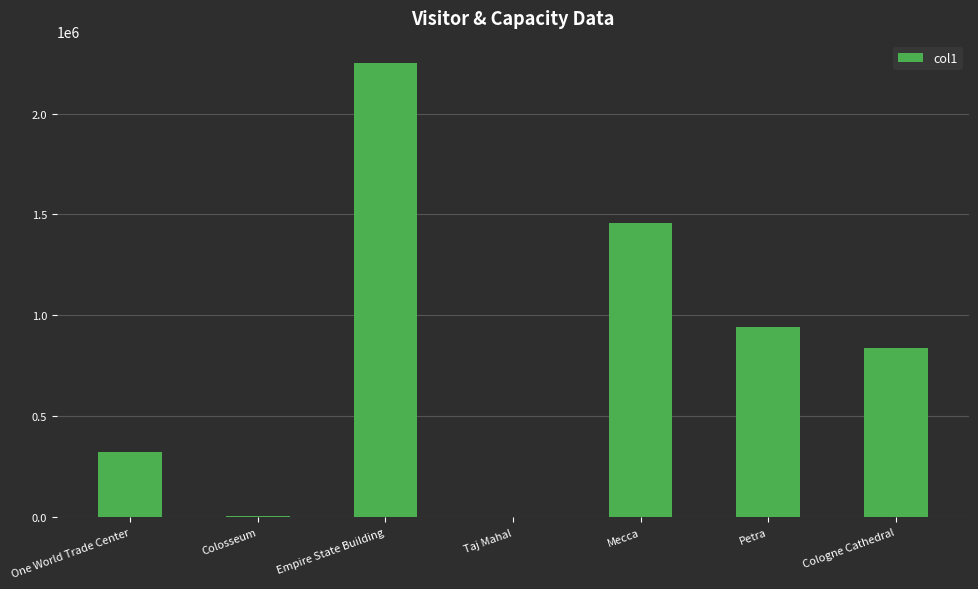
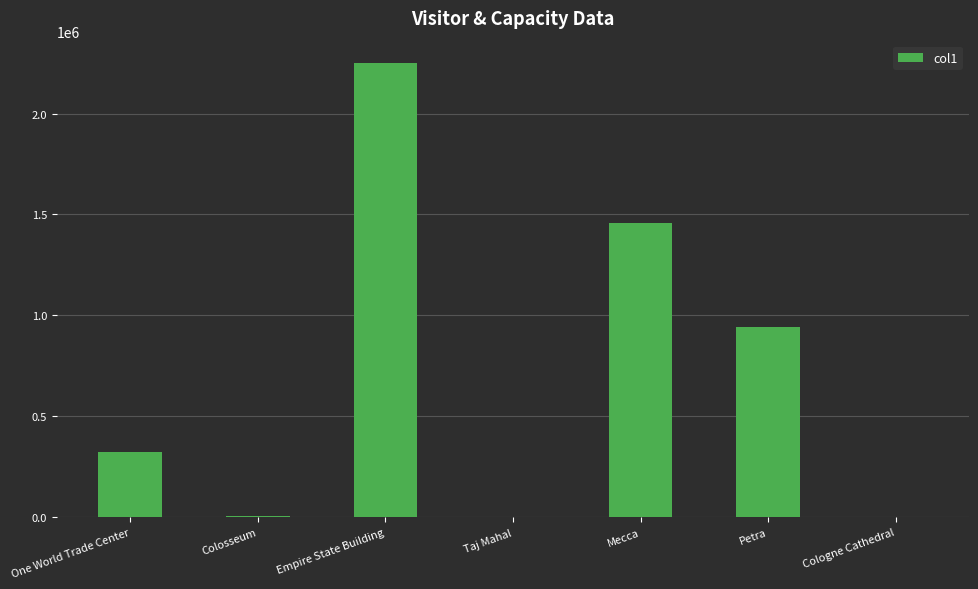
  {
    "One World Trade Center": 330000,
    "Empire State Building": 2250000,
    "Mecca": 1460000,
    "Petra": 940000,
-   "Cologne Cathedral": 840000
+   "Cologne Cathedral": 0
  }
